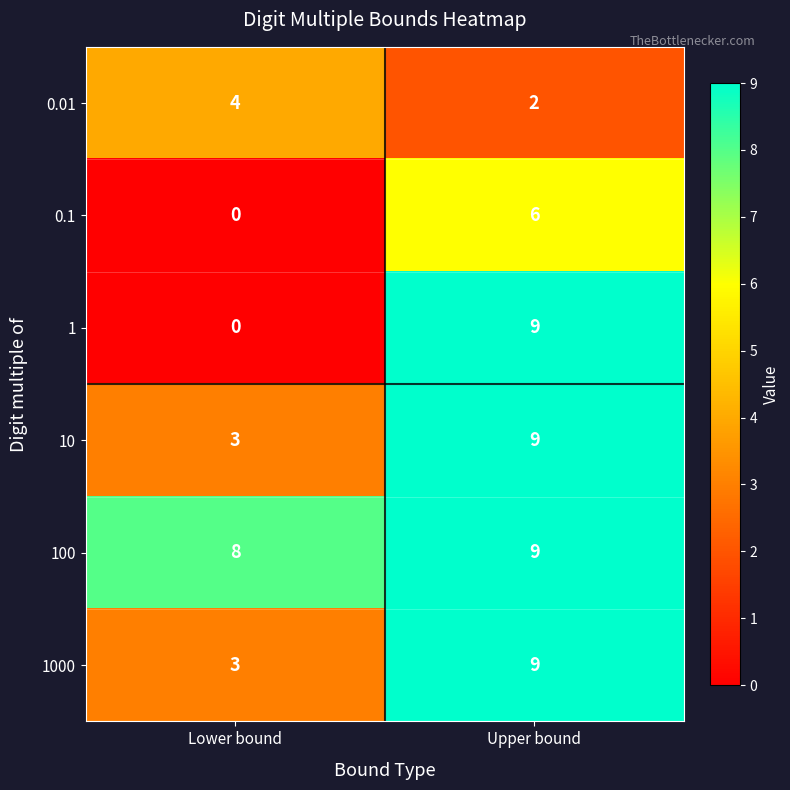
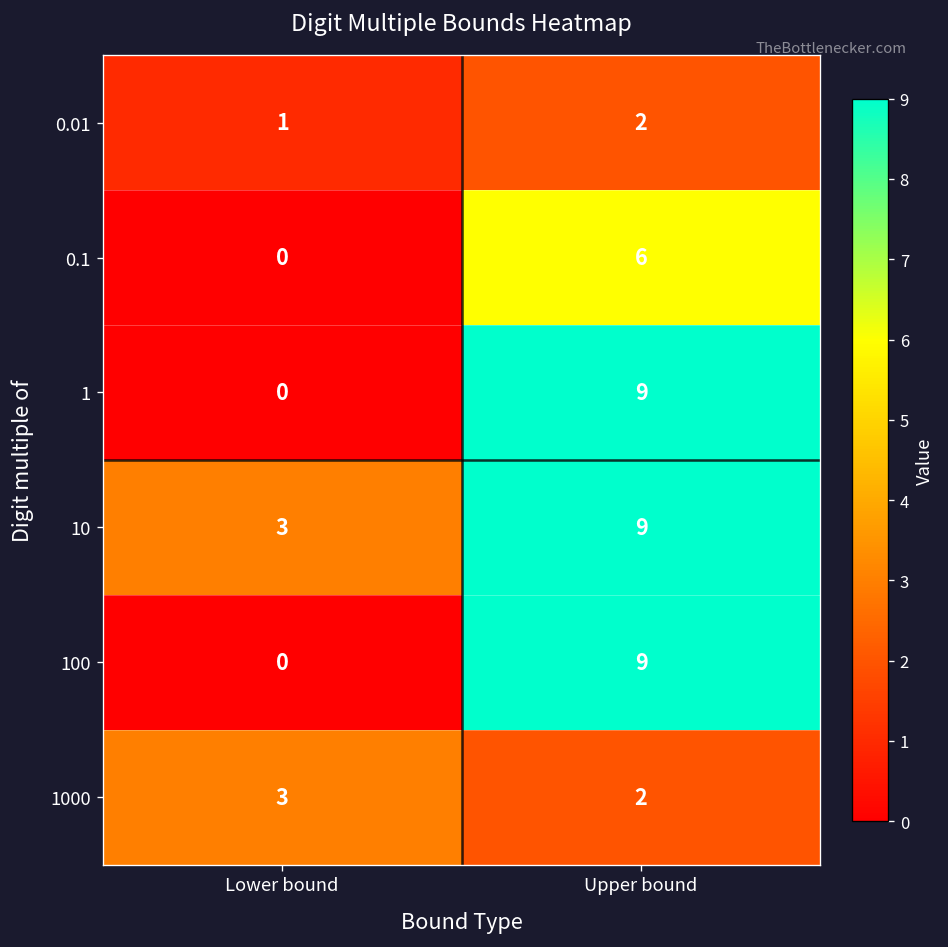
  {
    "0.01": {
-     "Lower bound": 4,
+     "Lower bound": 1,
      "Upper bound": 2
    },
    "0.1": {
      "Lower bound": 0,
      "Upper bound": 6
    },
    "1": {
      "Lower bound": 0,
      "Upper bound": 9
    },
    "10": {
      "Lower bound": 3,
      "Upper bound": 9
    },
    "100": {
-     "Lower bound": 8,
+     "Lower bound": 0,
      "Upper bound": 9
    },
    "1000": {
      "Lower bound": 3,
-     "Upper bound": 9
+     "Upper bound": 2
    }
  }
